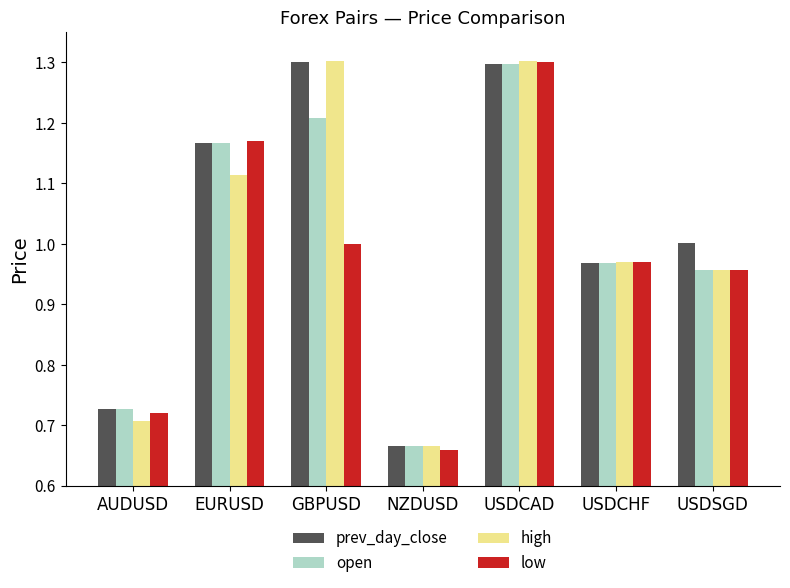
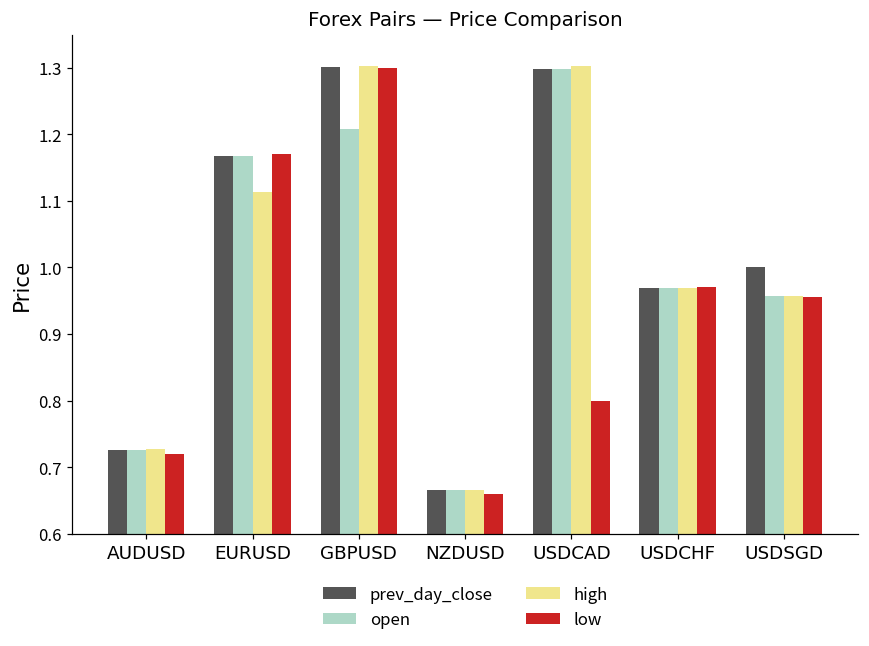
  {
    "prev_day_close": {
      "AUDUSD": 0.73,
      "EURUSD": 1.17,
      "GBPUSD": 1.30,
      "NZDUSD": 0.67,
      "USDCAD": 1.30,
      "USDCHF": 0.97,
      "USDSGD": 1.00
    },
    "open": {
      "AUDUSD": 0.73,
      "EURUSD": 1.17,
      "GBPUSD": 1.21,
      "NZDUSD": 0.67,
      "USDCAD": 1.30,
      "USDCHF": 0.97,
      "USDSGD": 0.96
    },
    "high": {
-     "AUDUSD": 0.71,
+     "AUDUSD": 0.73,
      "EURUSD": 1.11,
      "GBPUSD": 1.30,
      "NZDUSD": 0.67,
      "USDCAD": 1.30,
      "USDCHF": 0.97,
      "USDSGD": 0.96
    },
    "low": {
      "AUDUSD": 0.72,
      "EURUSD": 1.17,
-     "GBPUSD": 1.0,
+     "GBPUSD": 1.3,
      "NZDUSD": 0.66,
-     "USDCAD": 1.3,
+     "USDCAD": 0.8,
      "USDCHF": 0.97,
      "USDSGD": 0.96
    }
  }
